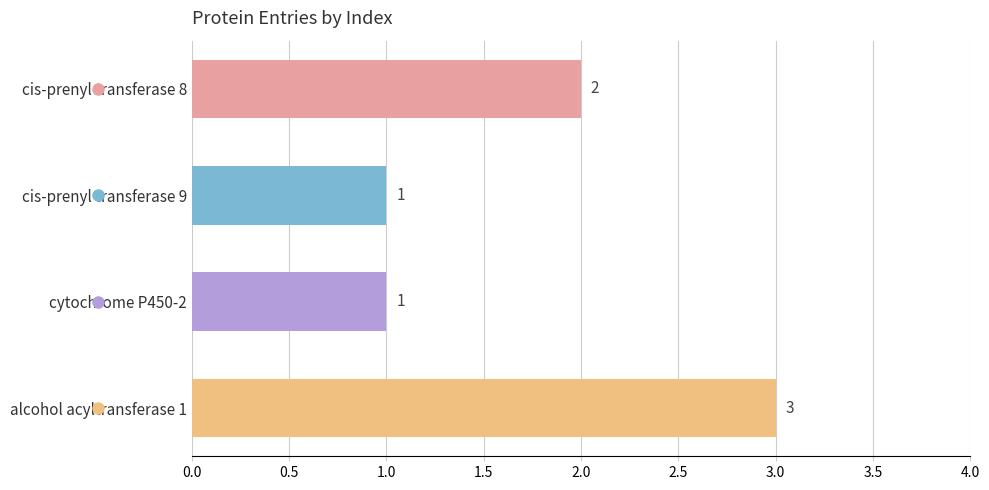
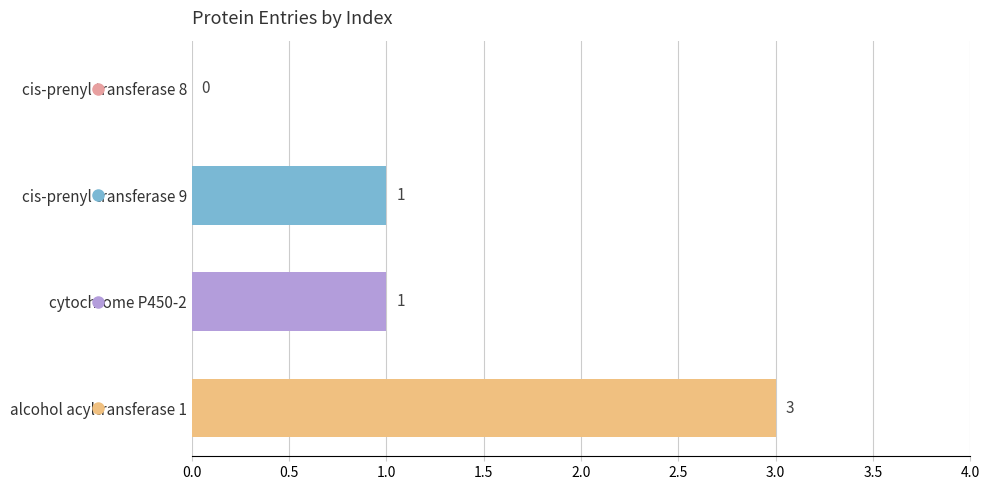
  {
-   "cis-prenyl transferase 8": 2,
+   "cis-prenyl transferase 8": 0,
    "cis-prenyl transferase 9": 1,
    "cytochrome P450-2": 1,
    "alcohol acyltransferase 1": 3
  }
